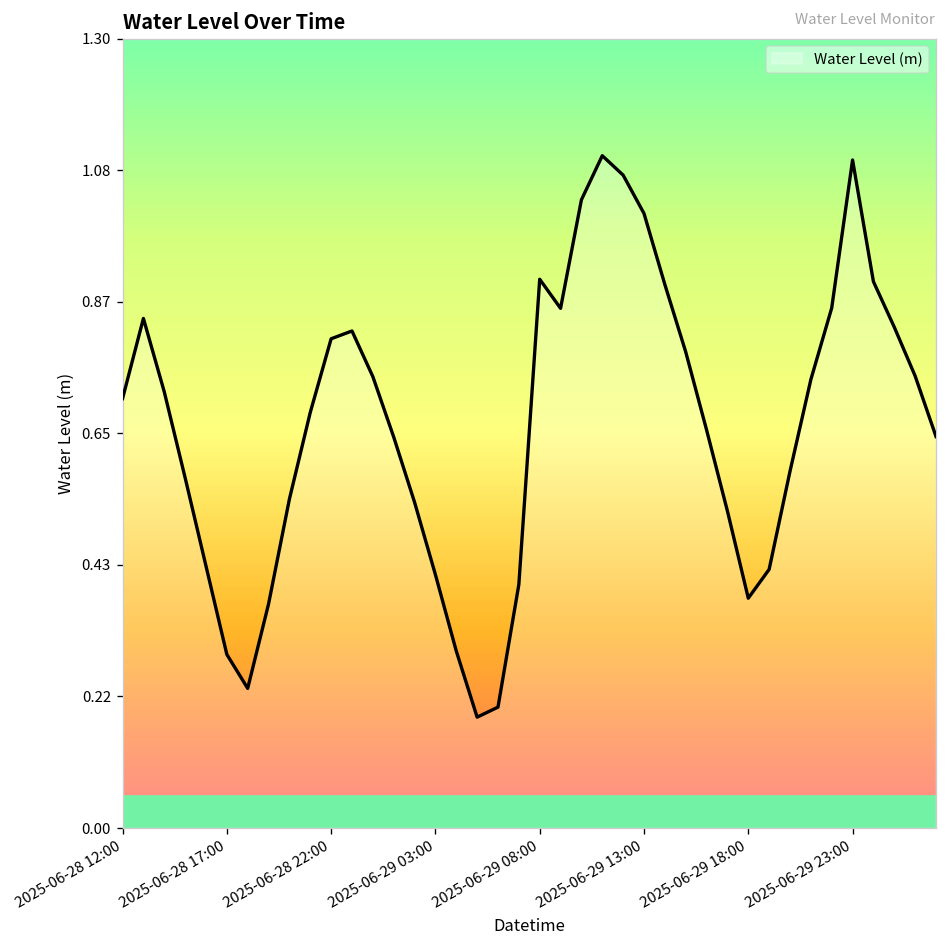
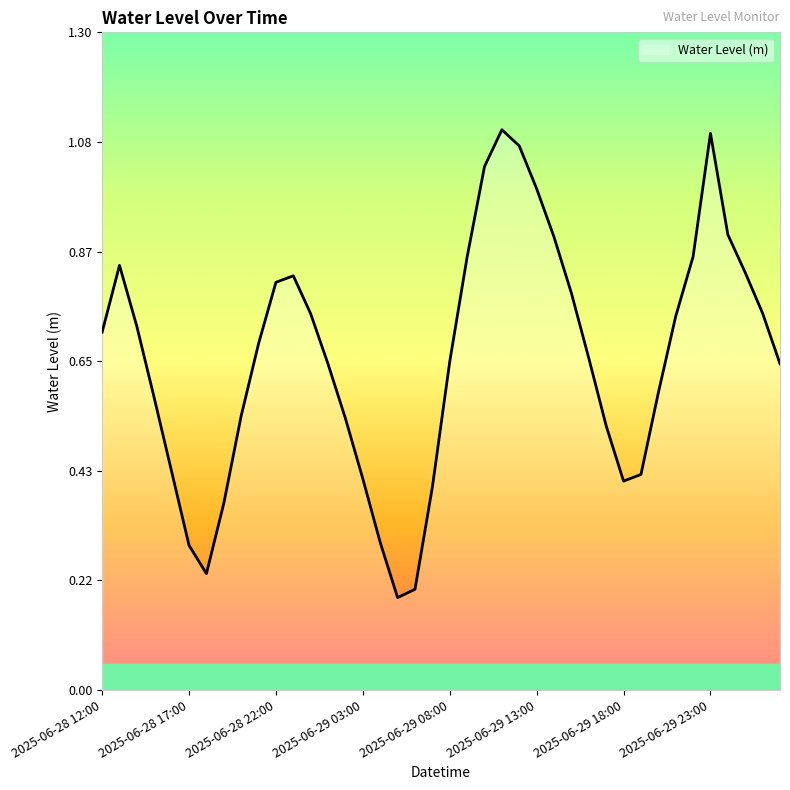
  {
    "2025-06-28 12:00": 0.71,
    "2025-06-28 17:00": 0.29,
    "2025-06-28 22:00": 0.81,
    "2025-06-29 03:00": 0.42,
-   "2025-06-29 08:00": 0.90,
-   "2025-06-29 13:00": 1.01,
-   "2025-06-29 18:00": 0.38,
+   "2025-06-29 08:00": 0.65,
+   "2025-06-29 13:00": 0.99,
+   "2025-06-29 18:00": 0.41,
    "2025-06-29 23:00": 1.10
  }
